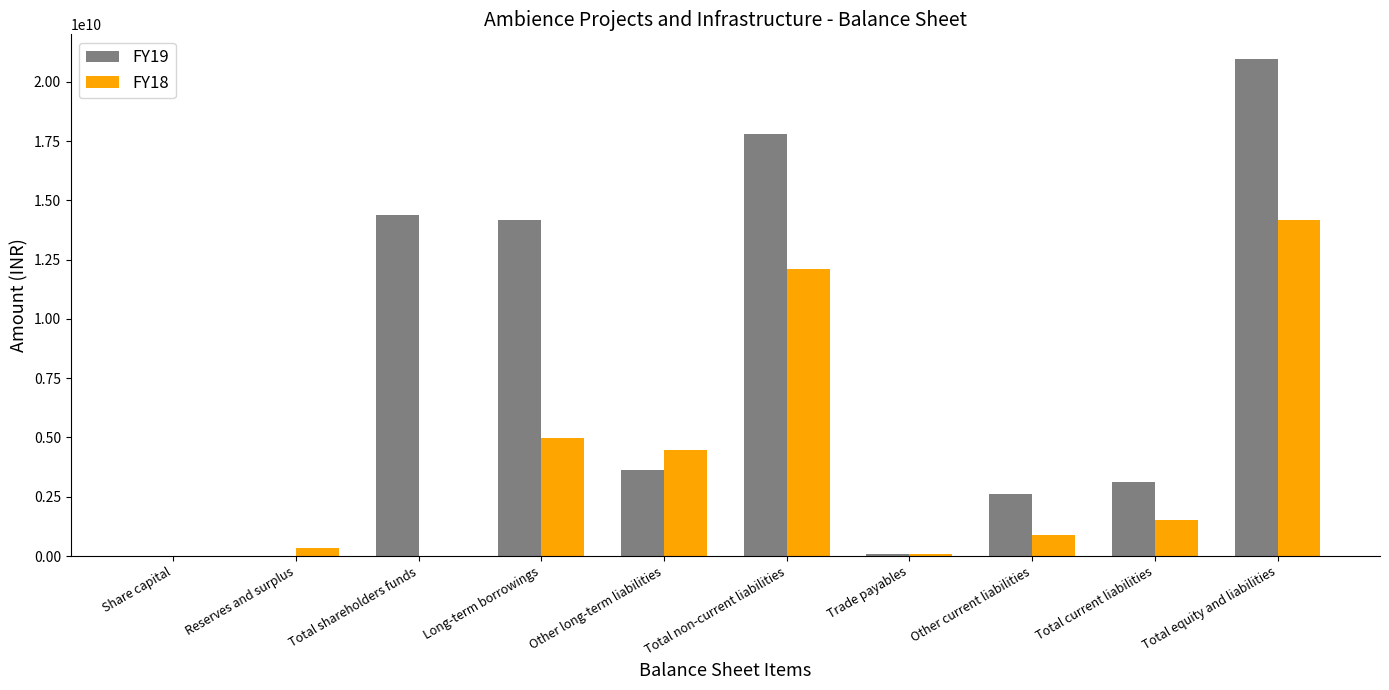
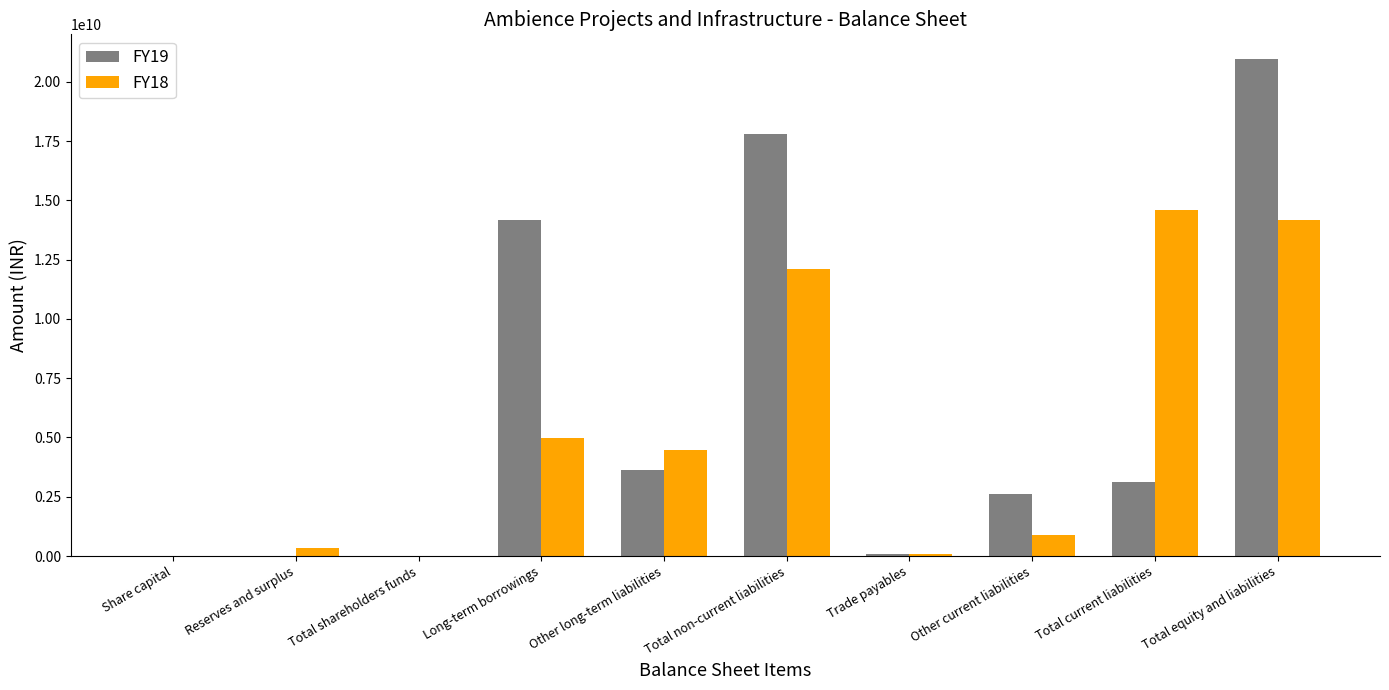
  {
    "FY19": {
-     "Total shareholders funds": 14400000000,
+     "Total shareholders funds": 0,
      "Long-term borrowings": 14200000000,
      "Other long-term liabilities": 3600000000,
      "Total non-current liabilities": 17800000000,
      "Other current liabilities": 2600000000,
      "Total current liabilities": 3100000000,
      "Total equity and liabilities": 21000000000
    },
    "FY18": {
      "Reserves and surplus": 300000000,
      "Long-term borrowings": 5000000000,
      "Other long-term liabilities": 4500000000,
      "Total non-current liabilities": 12100000000,
      "Other current liabilities": 900000000,
-     "Total current liabilities": 1500000000,
+     "Total current liabilities": 14600000000,
      "Total equity and liabilities": 14200000000
    }
  }
